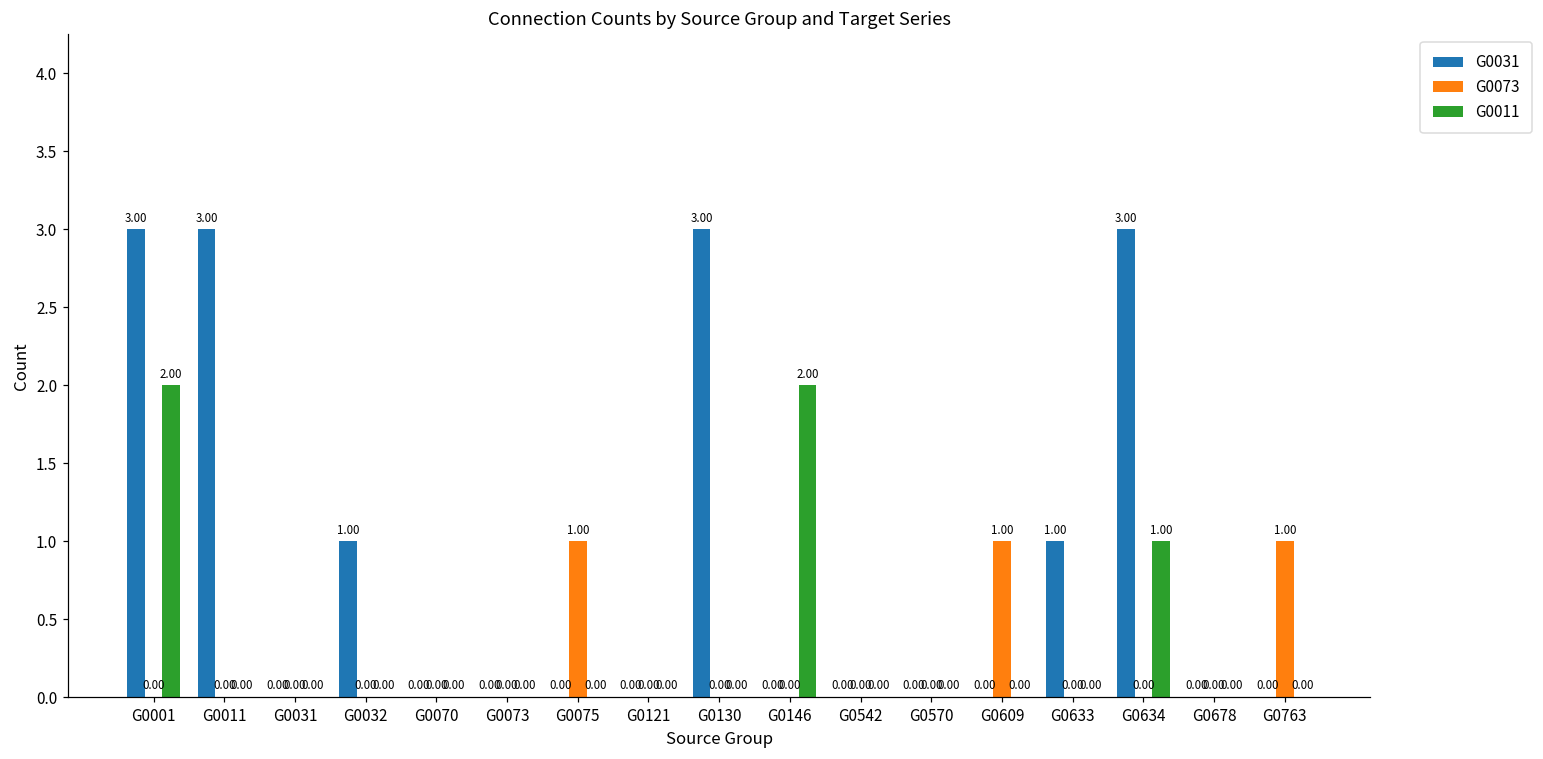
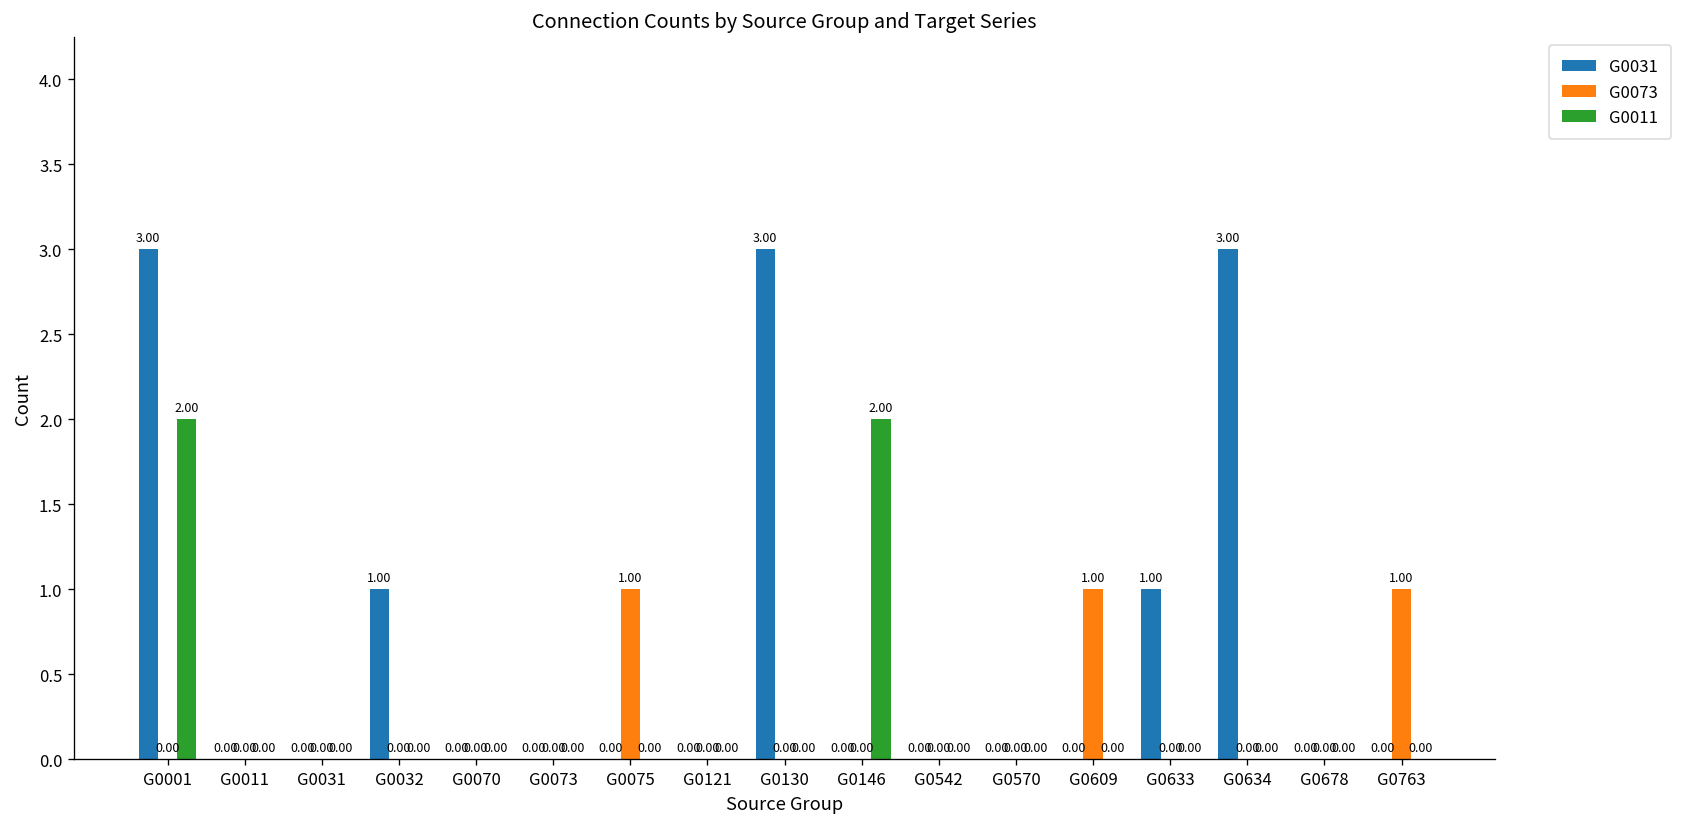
  {
    "G0031": {
      "G0001": 3.00,
-     "G0011": 3.00,
+     "G0011": 0.00,
      "G0032": 1.00,
      "G0075": 0.00,
      "G0130": 3.00,
      "G0609": 0.00,
      "G0633": 1.00,
      "G0634": 3.00,
      "G0763": 0.00
    },
    "G0073": {
      "G0001": 0.00,
      "G0075": 1.00,
      "G0609": 1.00,
      "G0634": 0.00,
      "G0763": 1.00
    },
    "G0011": {
      "G0001": 2.00,
      "G0075": 0.00,
      "G0146": 2.00,
      "G0609": 0.00,
-     "G0634": 1.00,
+     "G0634": 0.00,
      "G0763": 0.00
    }
  }
